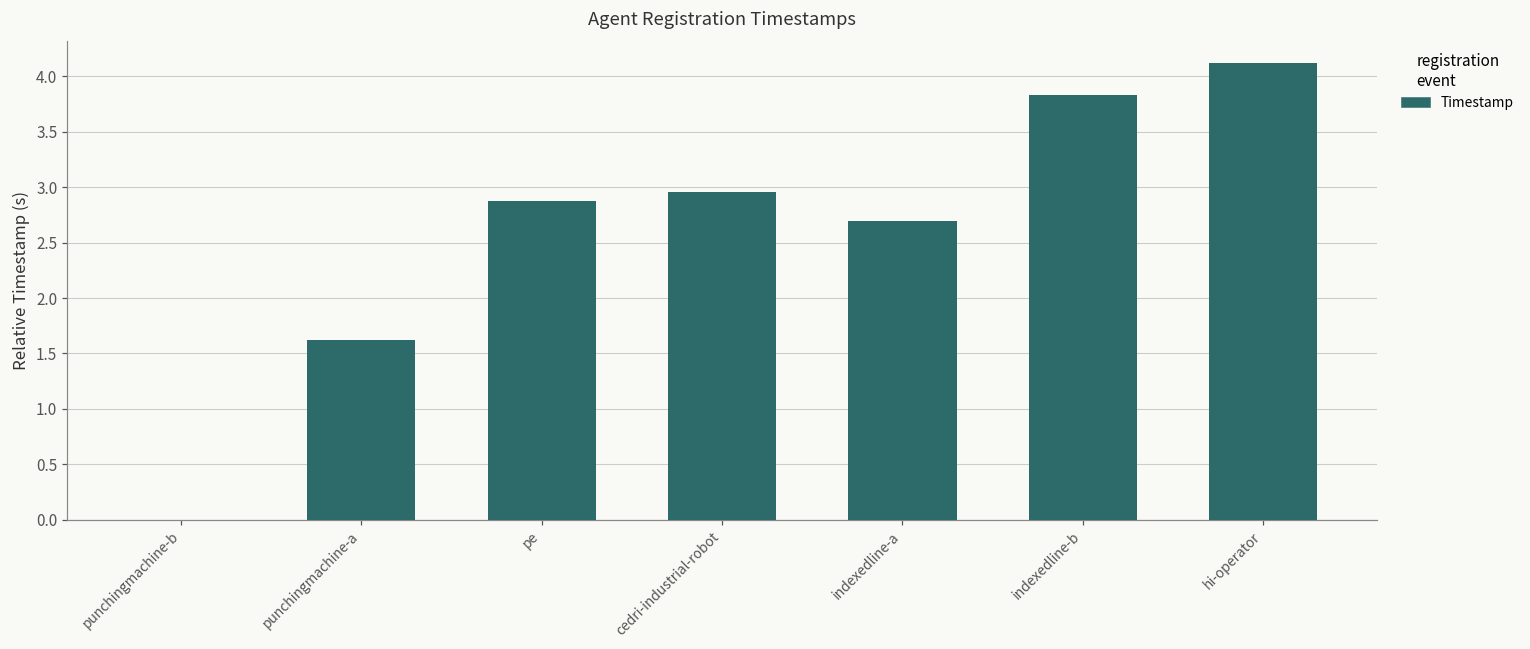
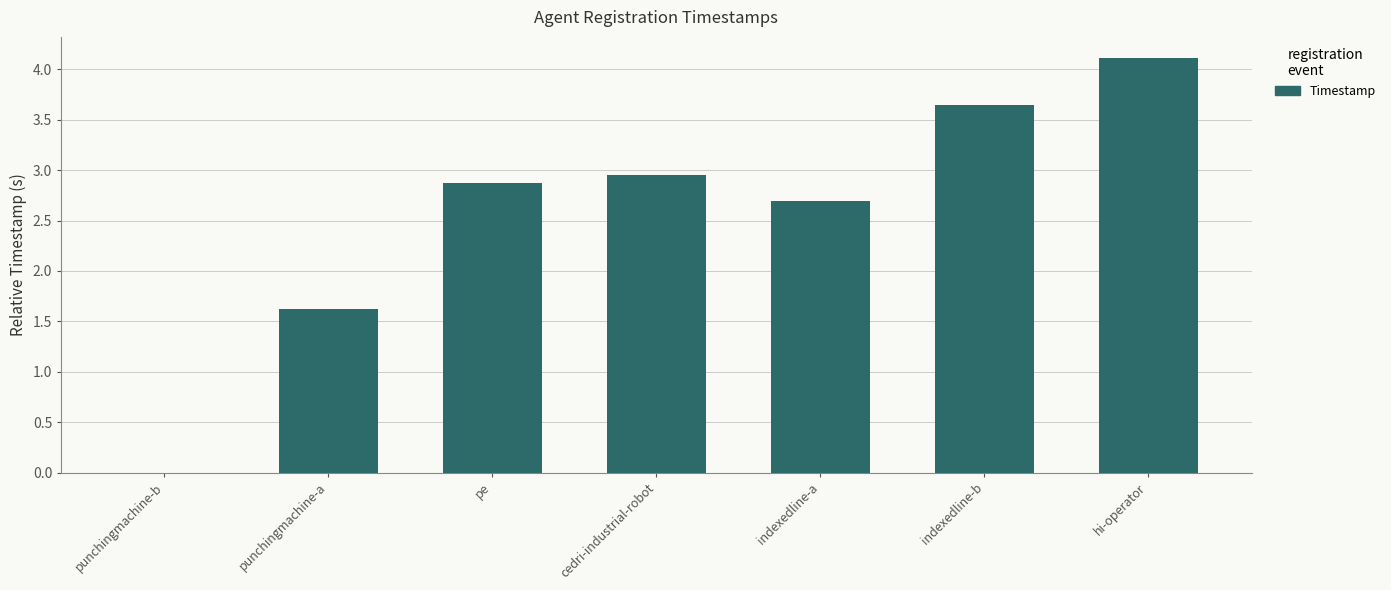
  {
    "punchingmachine-b": 0.00,
    "punchingmachine-a": 1.62,
    "pe": 2.88,
    "cedri-industrial-robot": 2.95,
    "indexedline-a": 2.70,
-   "indexedline-b": 3.83,
+   "indexedline-b": 3.64,
    "hi-operator": 4.12
  }
